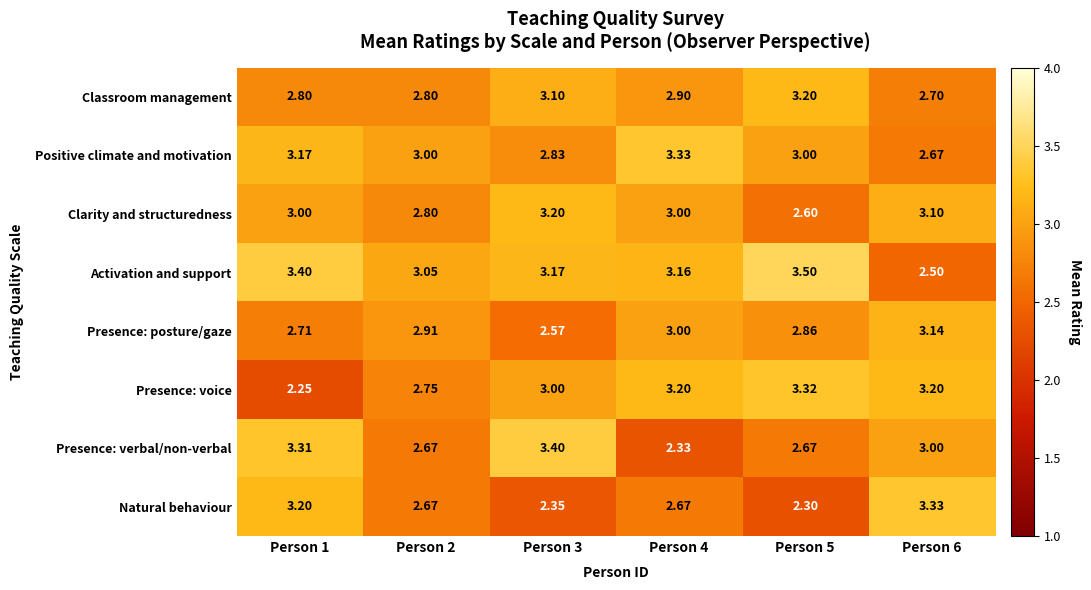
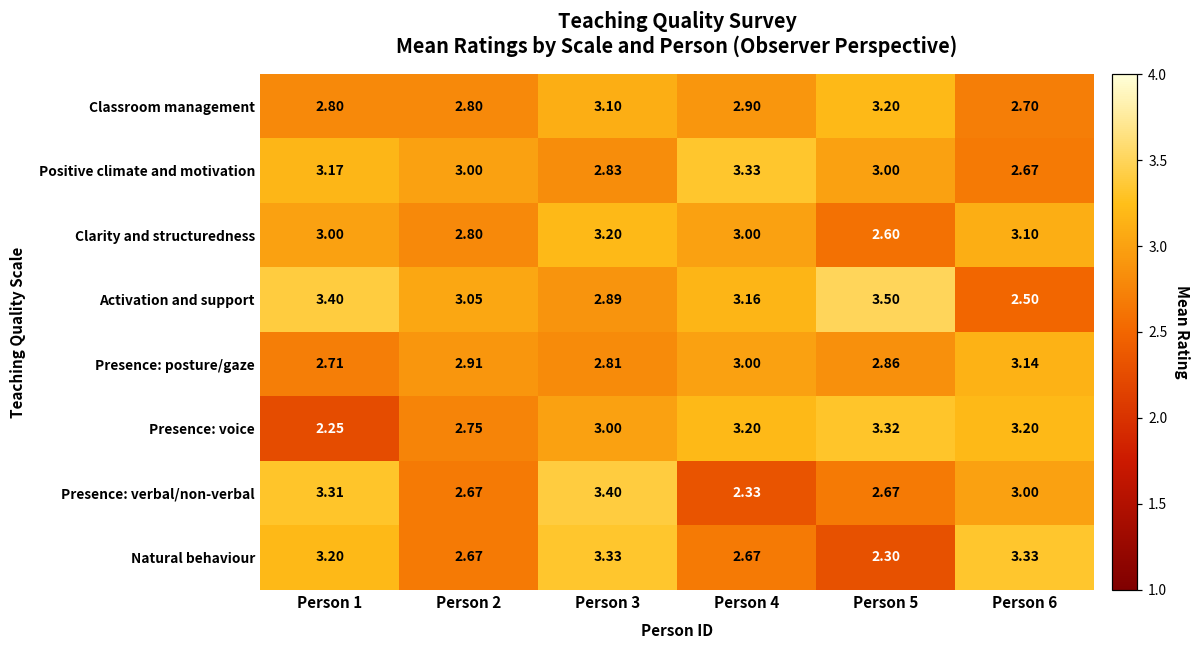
  {
    "Classroom management": {
      "Person 1": 2.80,
      "Person 2": 2.80,
      "Person 3": 3.10,
      "Person 4": 2.90,
      "Person 5": 3.20,
      "Person 6": 2.70
    },
    "Positive climate and motivation": {
      "Person 1": 3.17,
      "Person 2": 3.00,
      "Person 3": 2.83,
      "Person 4": 3.33,
      "Person 5": 3.00,
      "Person 6": 2.67
    },
    "Clarity and structuredness": {
      "Person 1": 3.00,
      "Person 2": 2.80,
      "Person 3": 3.20,
      "Person 4": 3.00,
      "Person 5": 2.60,
      "Person 6": 3.10
    },
    "Activation and support": {
      "Person 1": 3.40,
      "Person 2": 3.05,
-     "Person 3": 3.17,
+     "Person 3": 2.89,
      "Person 4": 3.16,
      "Person 5": 3.50,
      "Person 6": 2.50
    },
    "Presence: posture/gaze": {
      "Person 1": 2.71,
      "Person 2": 2.91,
-     "Person 3": 2.57,
+     "Person 3": 2.81,
      "Person 4": 3.00,
      "Person 5": 2.86,
      "Person 6": 3.14
    },
    "Presence: voice": {
      "Person 1": 2.25,
      "Person 2": 2.75,
      "Person 3": 3.00,
      "Person 4": 3.20,
      "Person 5": 3.32,
      "Person 6": 3.20
    },
    "Presence: verbal/non-verbal": {
      "Person 1": 3.31,
      "Person 2": 2.67,
      "Person 3": 3.40,
      "Person 4": 2.33,
      "Person 5": 2.67,
      "Person 6": 3.00
    },
    "Natural behaviour": {
      "Person 1": 3.20,
      "Person 2": 2.67,
-     "Person 3": 2.35,
+     "Person 3": 3.33,
      "Person 4": 2.67,
      "Person 5": 2.30,
      "Person 6": 3.33
    }
  }
